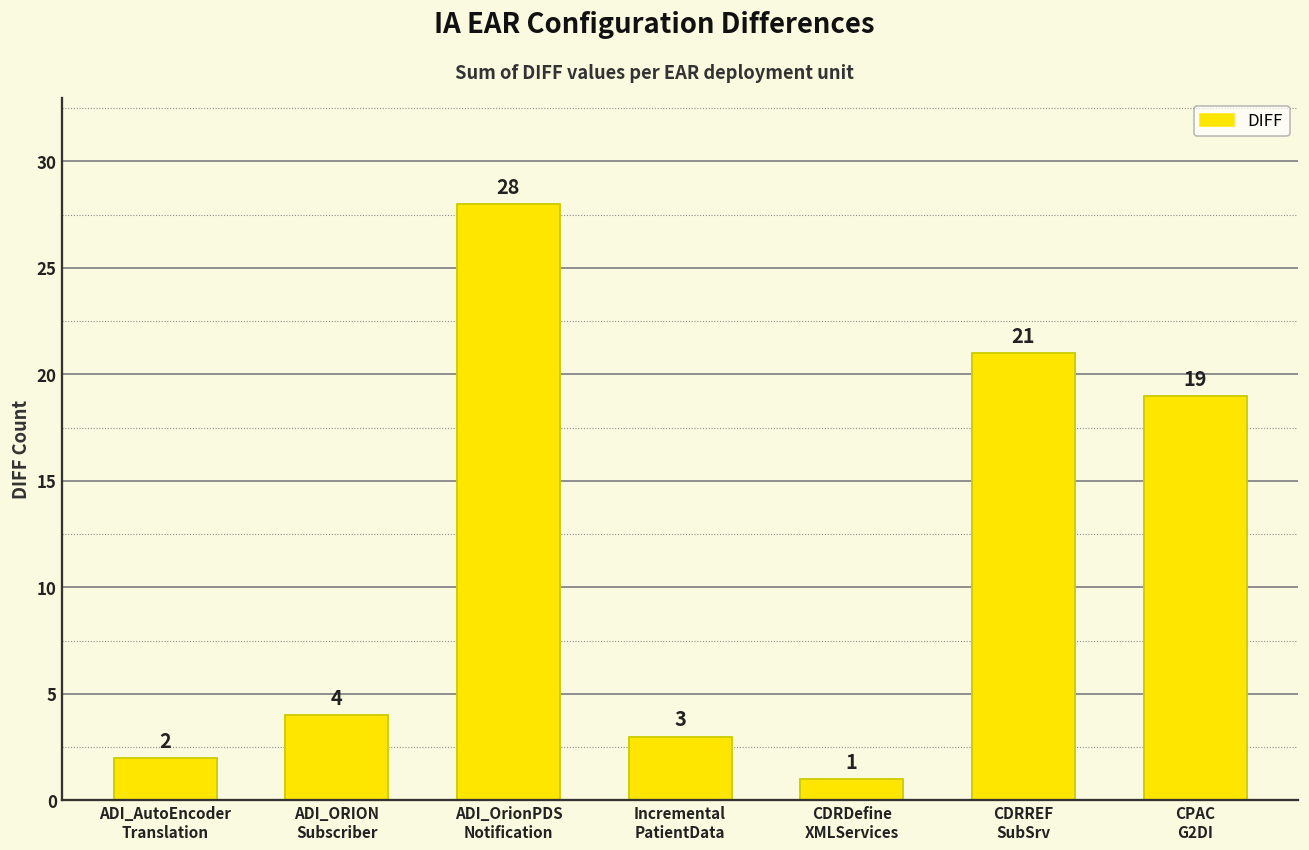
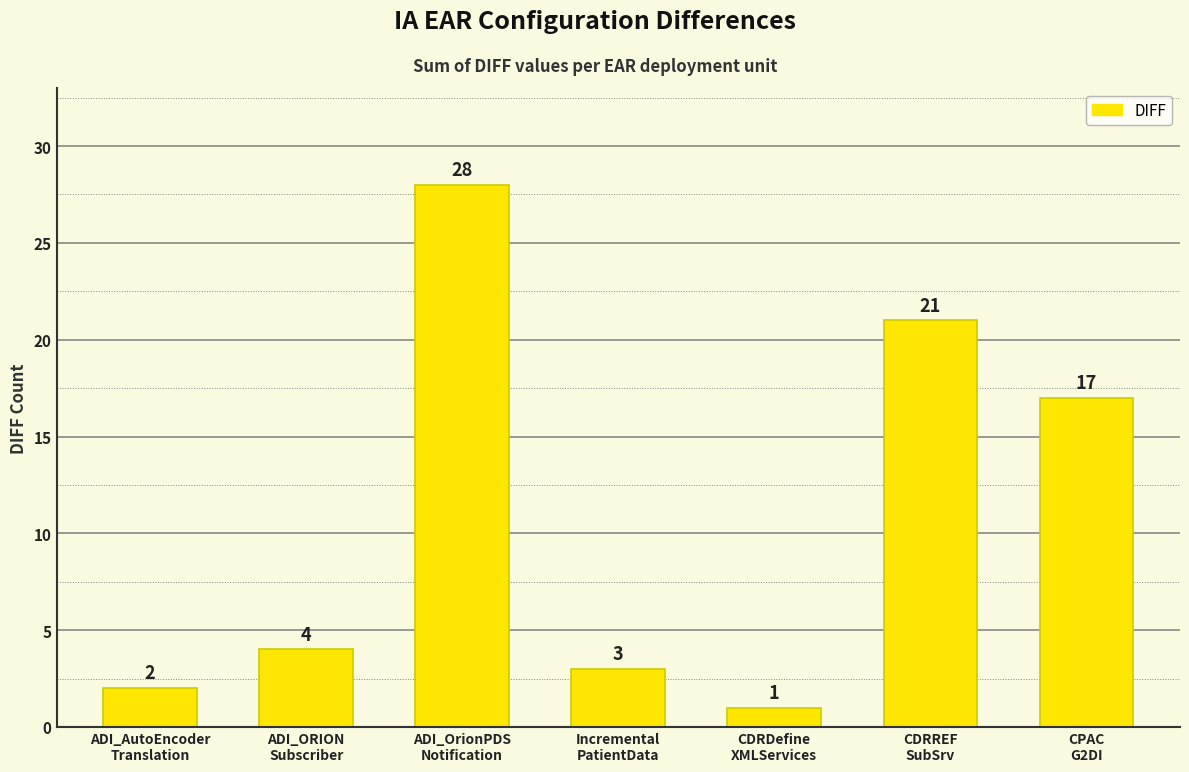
  {
    "ADI_AutoEncoder Translation": 2,
    "ADI_ORION Subscriber": 4,
    "ADI_OrionPDS Notification": 28,
    "Incremental PatientData": 3,
    "CDRDefine XMLServices": 1,
    "CDRREF SubSrv": 21,
-   "CPAC G2DI": 19
+   "CPAC G2DI": 17
  }
